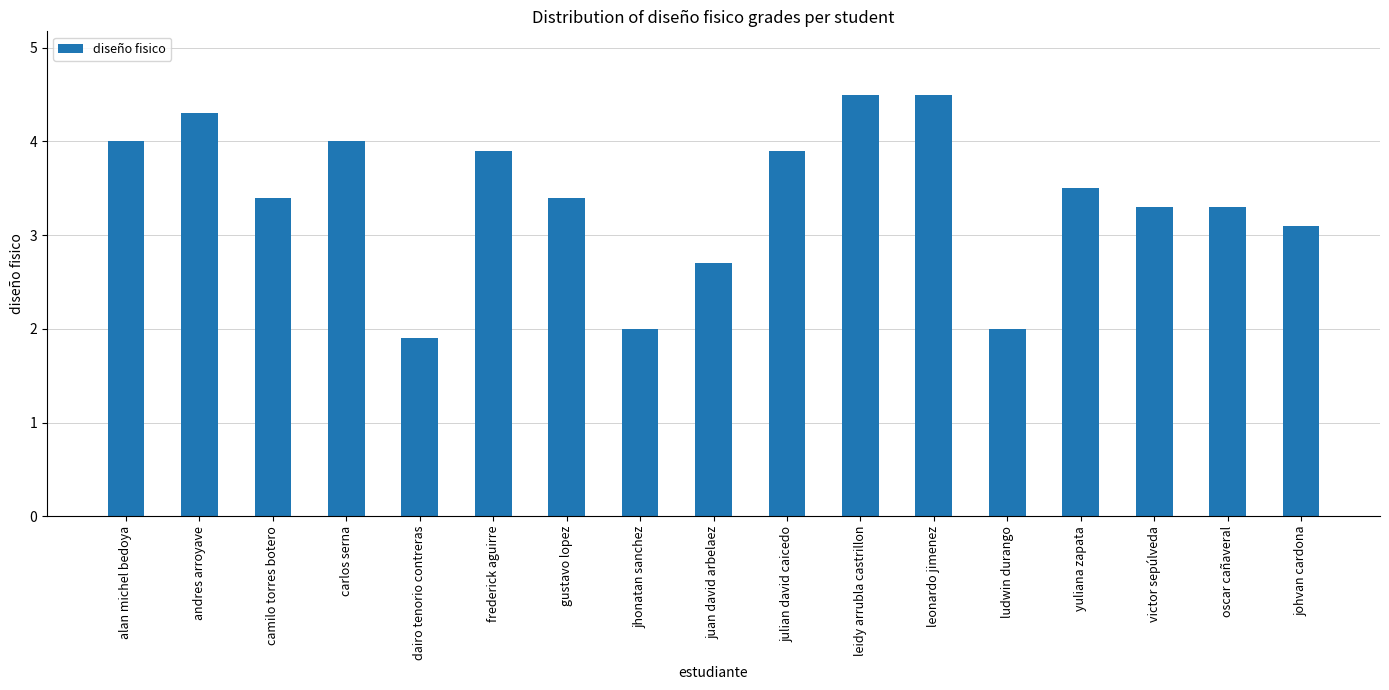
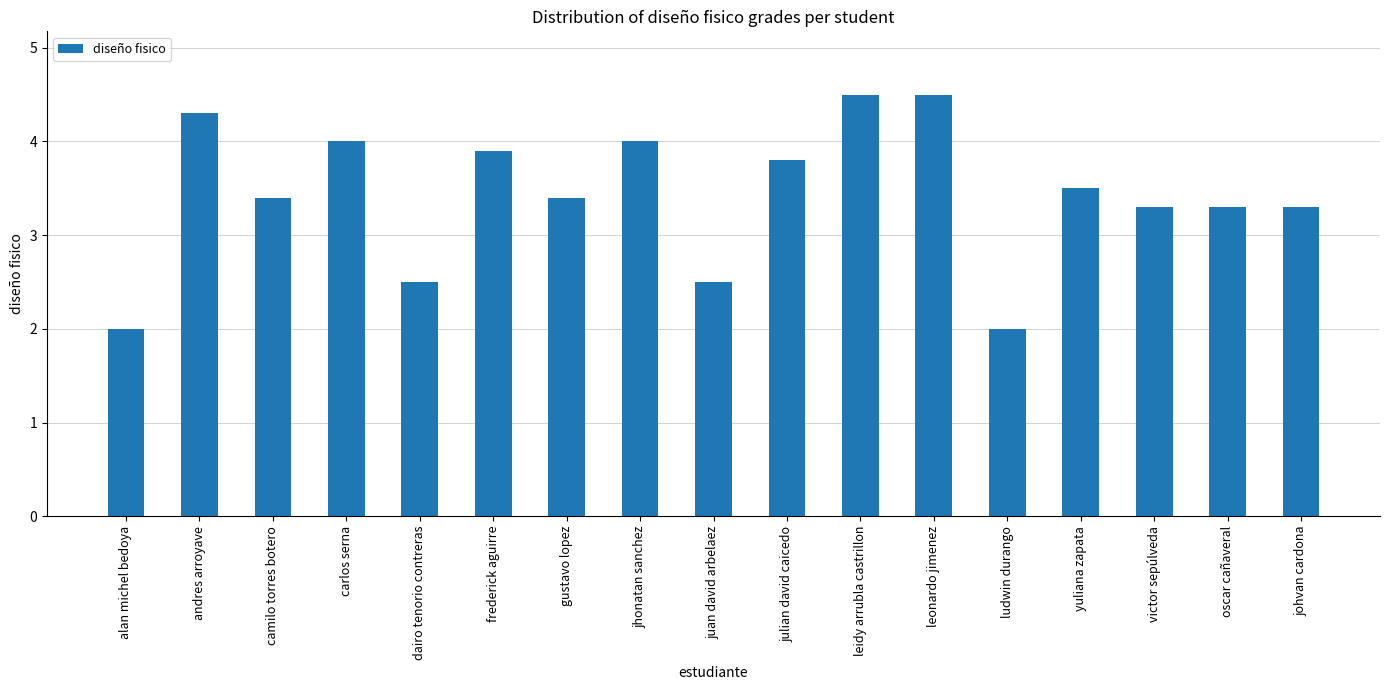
  {
-   "alan michel bedoya": 4,
+   "alan michel bedoya": 2,
    "andres arroyave": 4.3,
    "camilo torres botero": 3.4,
    "carlos serna": 4.0,
-   "dairo tenorio contreras": 1.9,
+   "dairo tenorio contreras": 2.5,
    "frederick aguirre": 3.9,
    "gustavo lopez": 3.4,
-   "jhonatan sanchez": 2,
-   "juan david arbelaez": 2.7,
-   "julian david caicedo": 3.9,
+   "jhonatan sanchez": 4,
+   "juan david arbelaez": 2.5,
+   "julian david caicedo": 3.8,
    "leidy arrubla castrillon": 4.5,
    "leonardo jimenez": 4.5,
    "ludwin durango": 2.0,
    "yuliana zapata": 3.5,
    "victor sepúlveda": 3.3,
    "oscar cañaveral": 3.3,
-   "johvan cardona": 3.1
+   "johvan cardona": 3.3
  }
